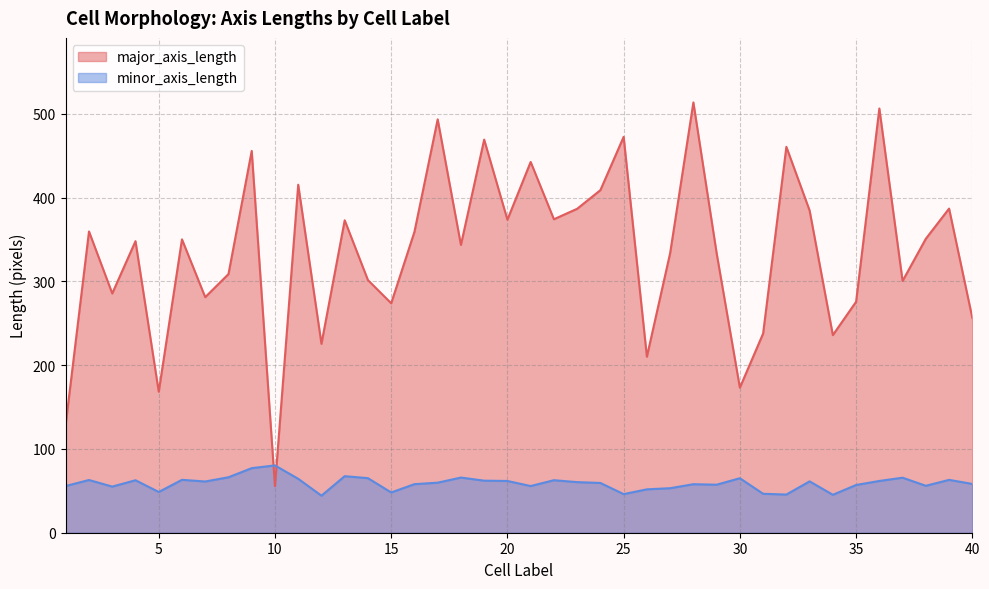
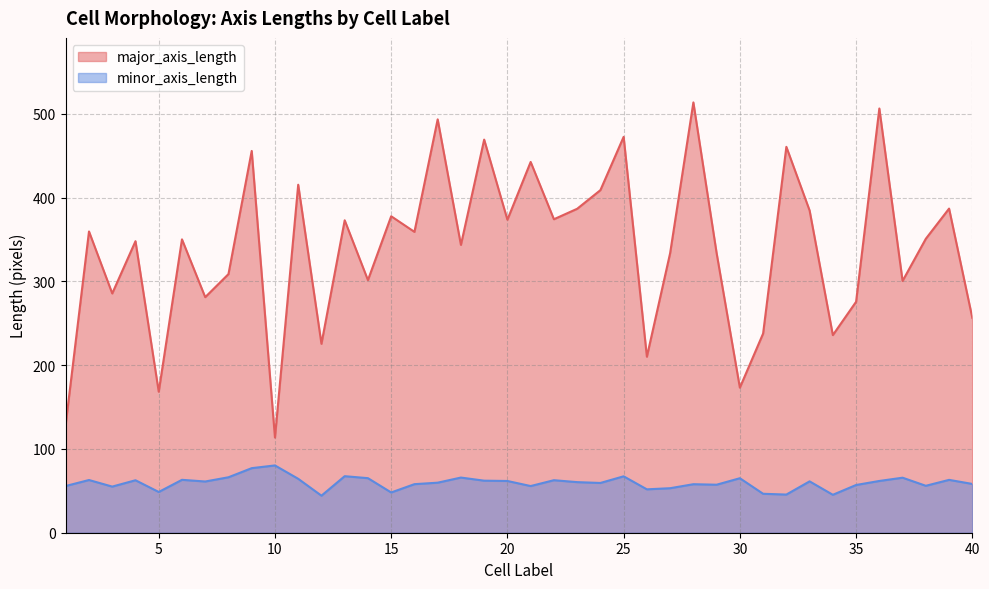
  {
    "major_axis_length": {
      "5": 170,
-     "10": 60,
-     "15": 270,
+     "10": 110,
+     "15": 380,
      "20": 370,
      "25": 470,
      "30": 170,
      "35": 280,
      "40": 260
    },
    "minor_axis_length": {
      "5": 50,
      "10": 80,
      "15": 50,
      "20": 60,
-     "25": 50,
+     "25": 70,
      "30": 70,
      "35": 60,
      "40": 60
    }
  }
